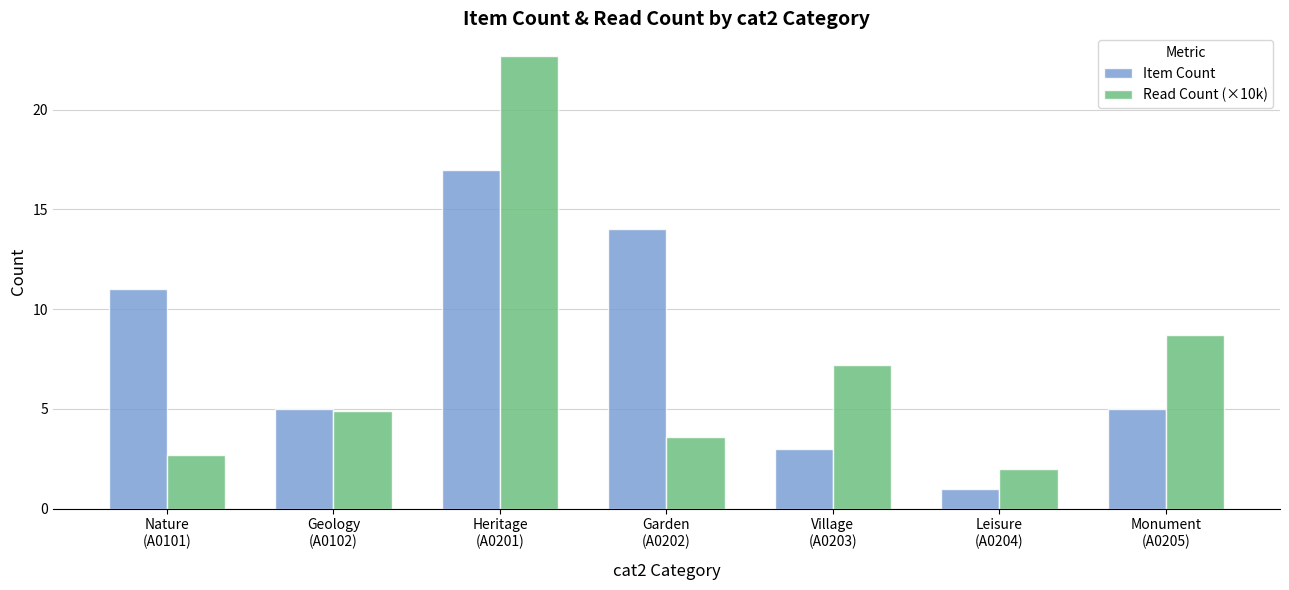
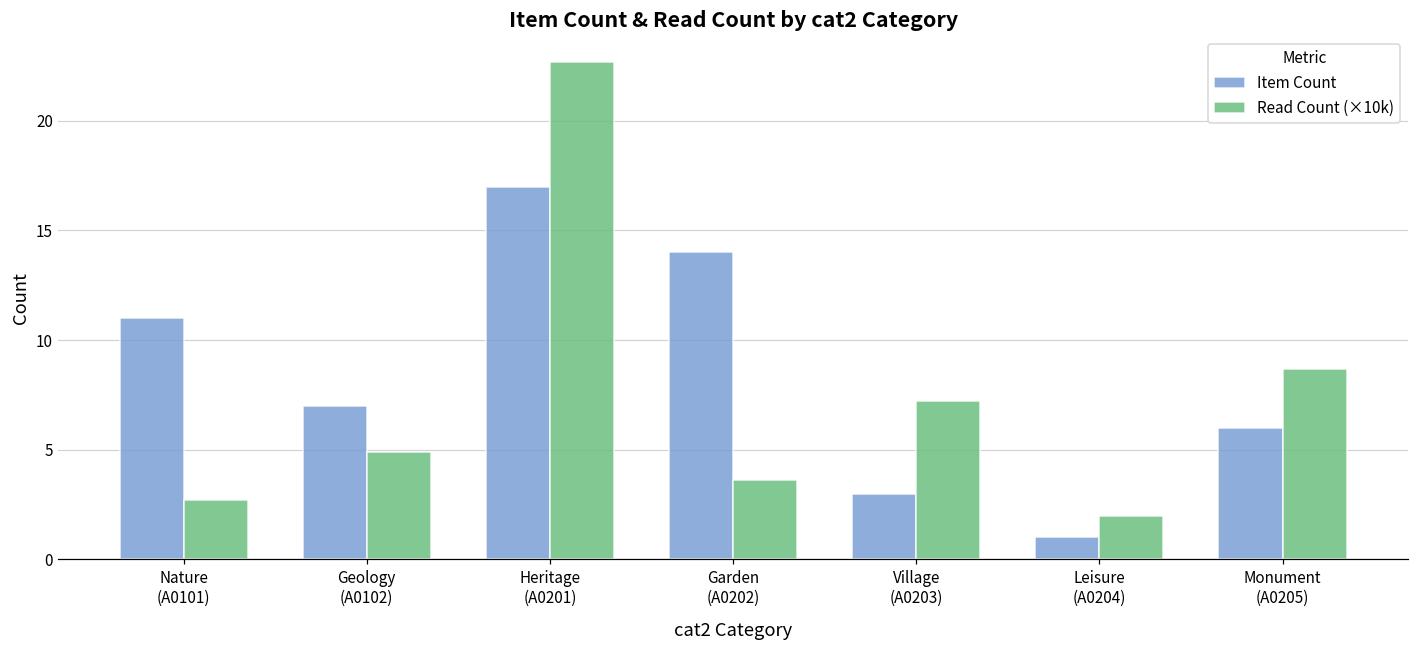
  {
    "Item Count": {
      "Nature (A0101)": 11,
-     "Geology (A0102)": 5,
+     "Geology (A0102)": 7,
      "Heritage (A0201)": 17,
      "Garden (A0202)": 14,
      "Village (A0203)": 3,
      "Leisure (A0204)": 1,
-     "Monument (A0205)": 5
+     "Monument (A0205)": 6
    },
    "Read Count (×10k)": {
      "Nature (A0101)": 2.7,
      "Geology (A0102)": 5,
      "Heritage (A0201)": 22.7,
      "Garden (A0202)": 3.6,
      "Village (A0203)": 7.2,
      "Leisure (A0204)": 2,
      "Monument (A0205)": 8.7
    }
  }
